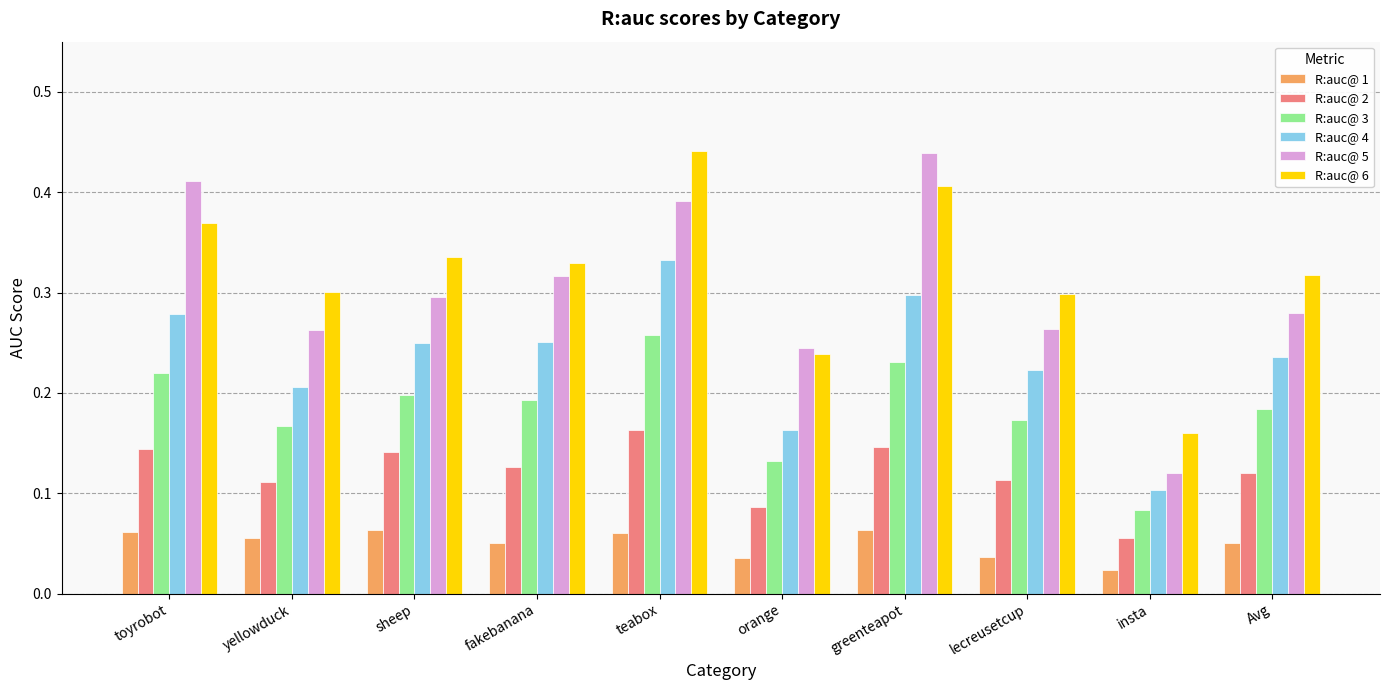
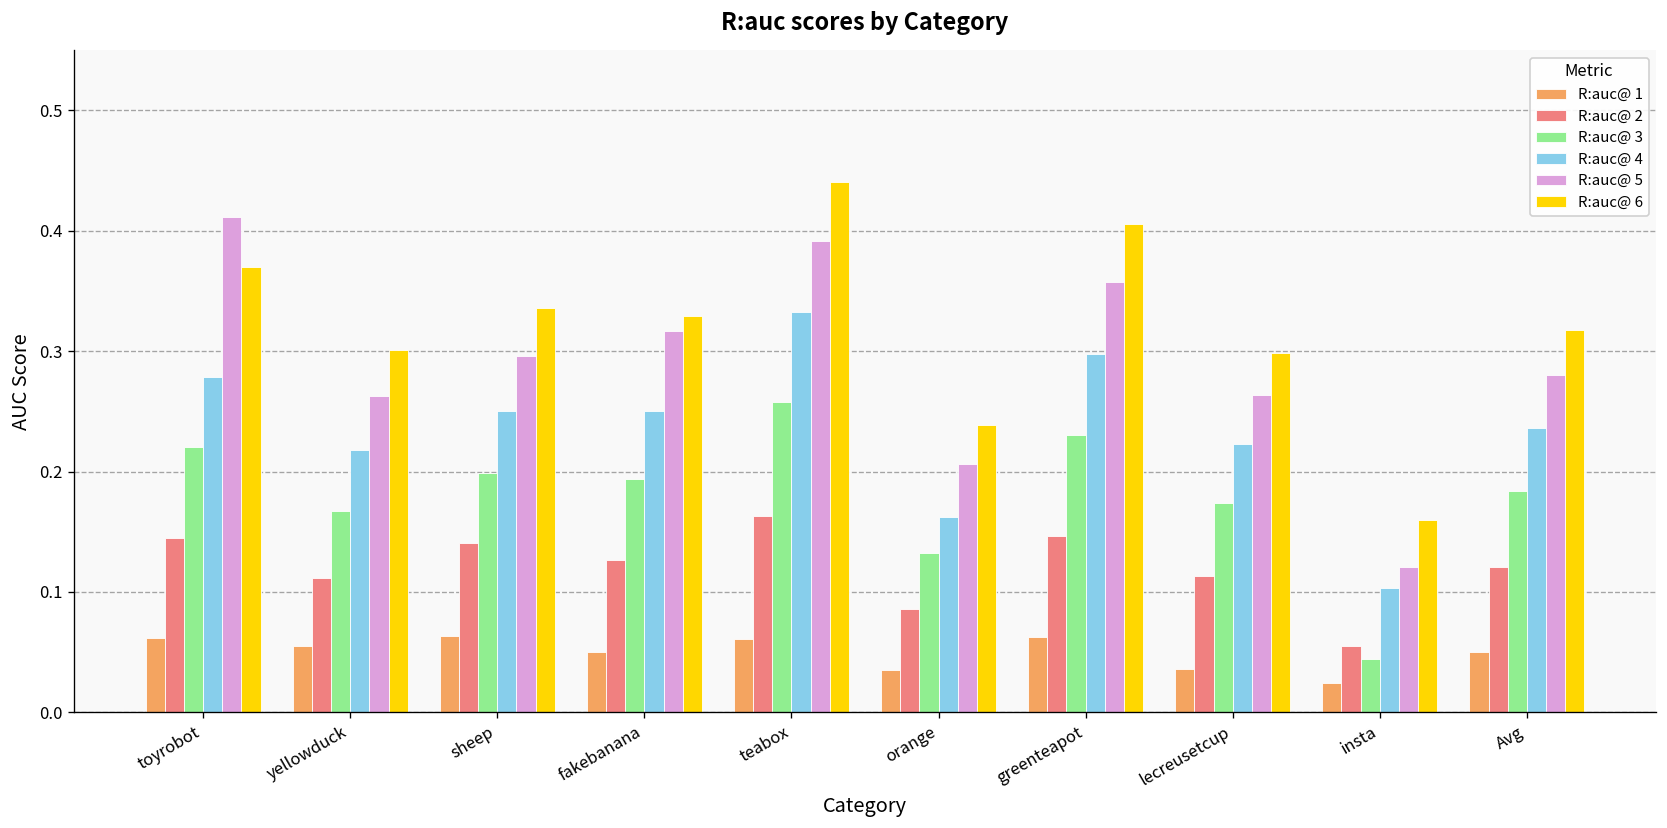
  {
    "R:auc@ 3": {
      "toyrobot": 0.220,
      "yellowduck": 0.167,
      "sheep": 0.198,
      "fakebanana": 0.193,
      "teabox": 0.258,
      "orange": 0.132,
      "greenteapot": 0.231,
      "lecreusetcup": 0.173,
-     "insta": 0.083,
+     "insta": 0.044,
      "Avg": 0.184
    },
    "R:auc@ 4": {
      "toyrobot": 0.278,
-     "yellowduck": 0.205,
+     "yellowduck": 0.218,
      "sheep": 0.250,
      "fakebanana": 0.250,
      "teabox": 0.333,
      "orange": 0.163,
      "greenteapot": 0.297,
      "lecreusetcup": 0.223,
      "insta": 0.103,
      "Avg": 0.236
    },
    "R:auc@ 5": {
      "toyrobot": 0.411,
      "yellowduck": 0.263,
      "sheep": 0.296,
      "fakebanana": 0.317,
      "teabox": 0.391,
-     "orange": 0.244,
-     "greenteapot": 0.439,
+     "orange": 0.206,
+     "greenteapot": 0.357,
      "lecreusetcup": 0.263,
      "insta": 0.120,
      "Avg": 0.280
    },
    "R:auc@ 6": {
      "toyrobot": 0.370,
      "yellowduck": 0.300,
      "sheep": 0.336,
      "fakebanana": 0.329,
      "teabox": 0.441,
      "orange": 0.239,
      "greenteapot": 0.406,
      "lecreusetcup": 0.299,
      "insta": 0.160,
      "Avg": 0.318
    }
  }
